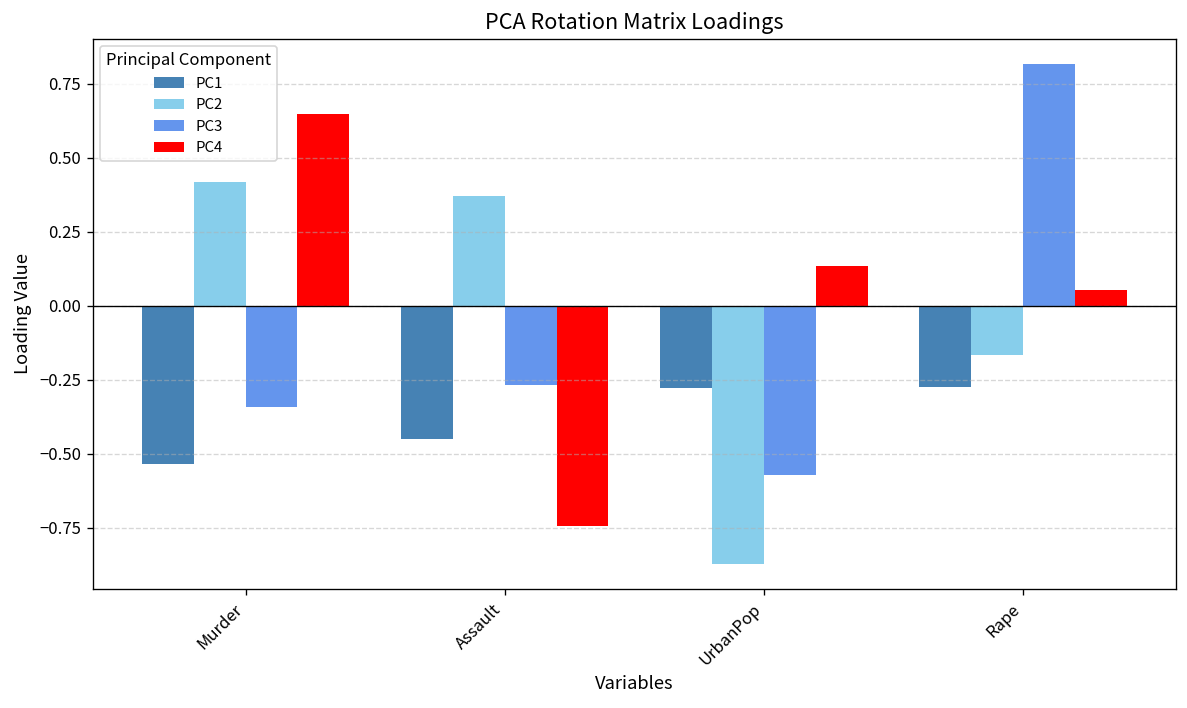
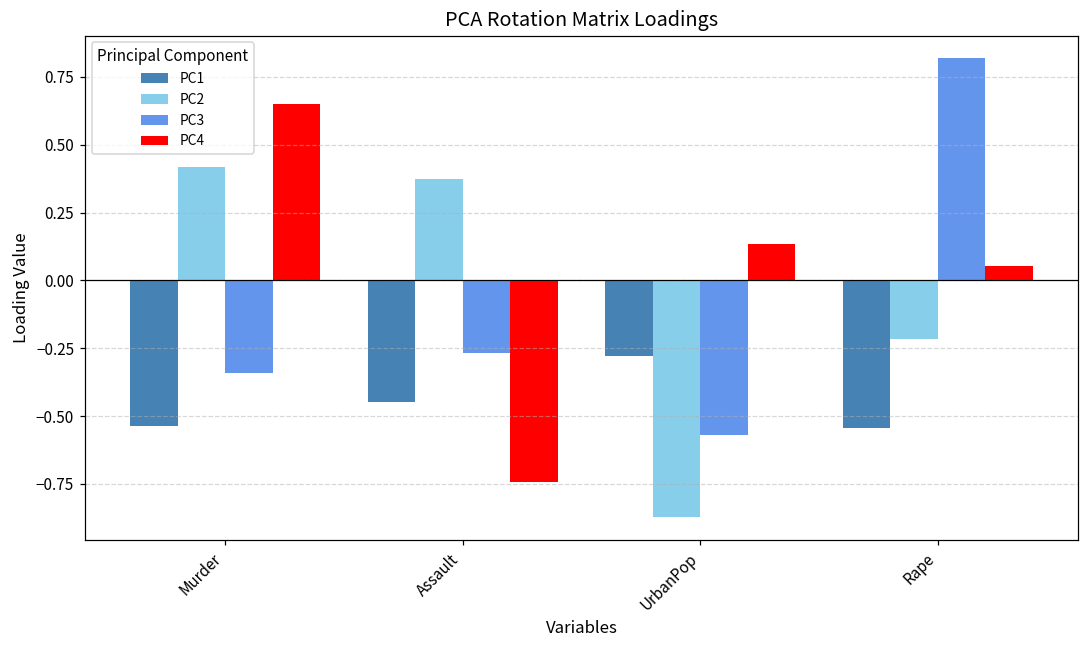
  {
    "PC1": {
      "Murder": -0.54,
      "Assault": -0.45,
      "UrbanPop": -0.28,
-     "Rape": -0.27
+     "Rape": -0.54
    },
    "PC2": {
      "Murder": 0.42,
      "Assault": 0.37,
      "UrbanPop": -0.87,
-     "Rape": -0.17
+     "Rape": -0.22
    },
    "PC3": {
      "Murder": -0.34,
      "Assault": -0.27,
      "UrbanPop": -0.57,
      "Rape": 0.82
    },
    "PC4": {
      "Murder": 0.65,
      "Assault": -0.74,
      "UrbanPop": 0.13,
      "Rape": 0.05
    }
  }
